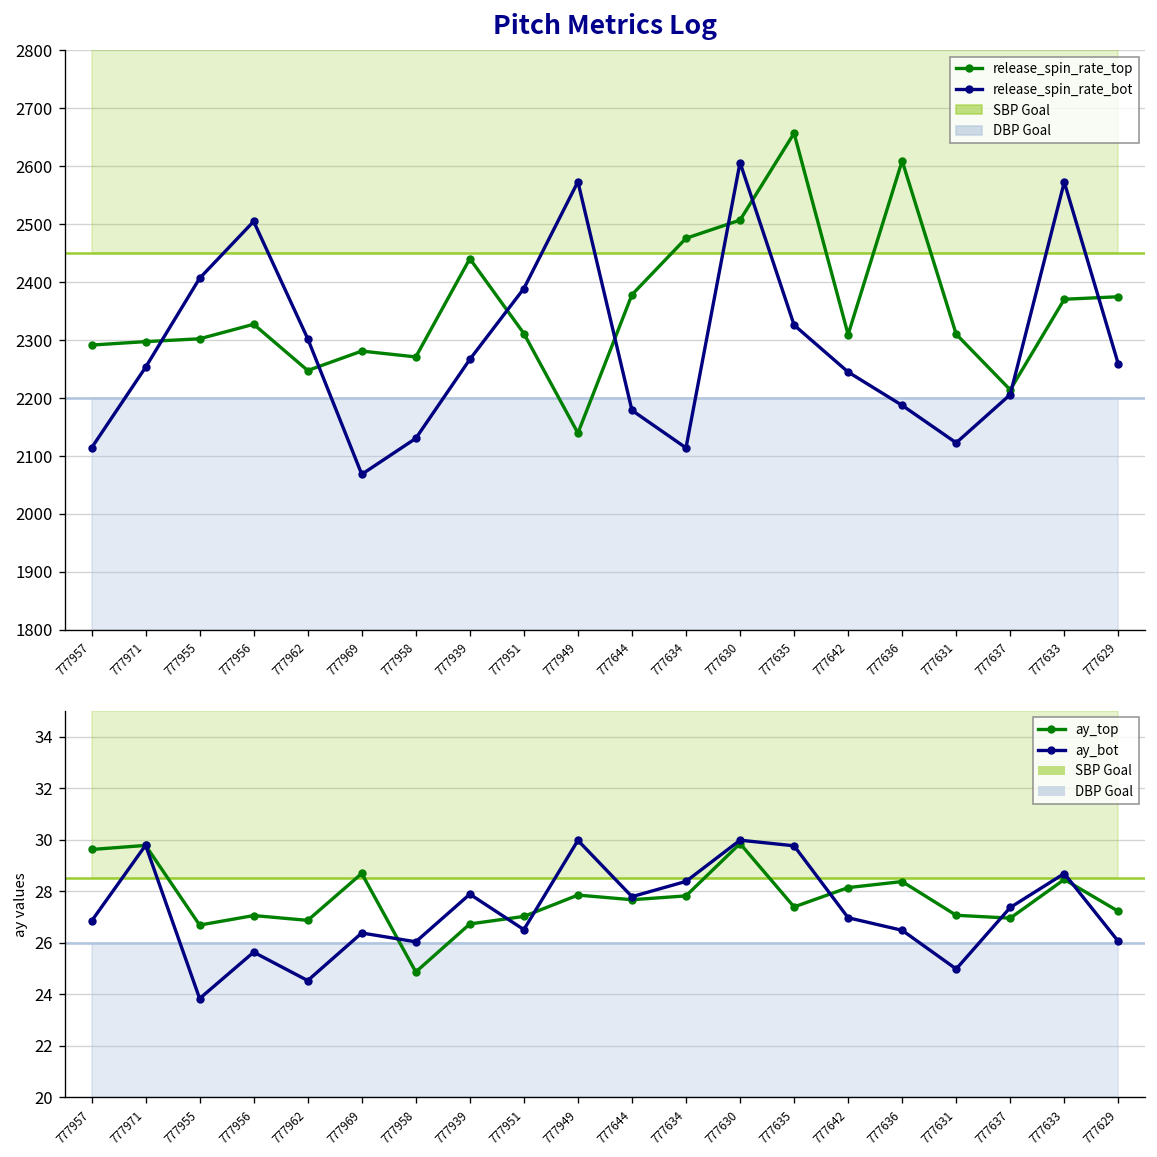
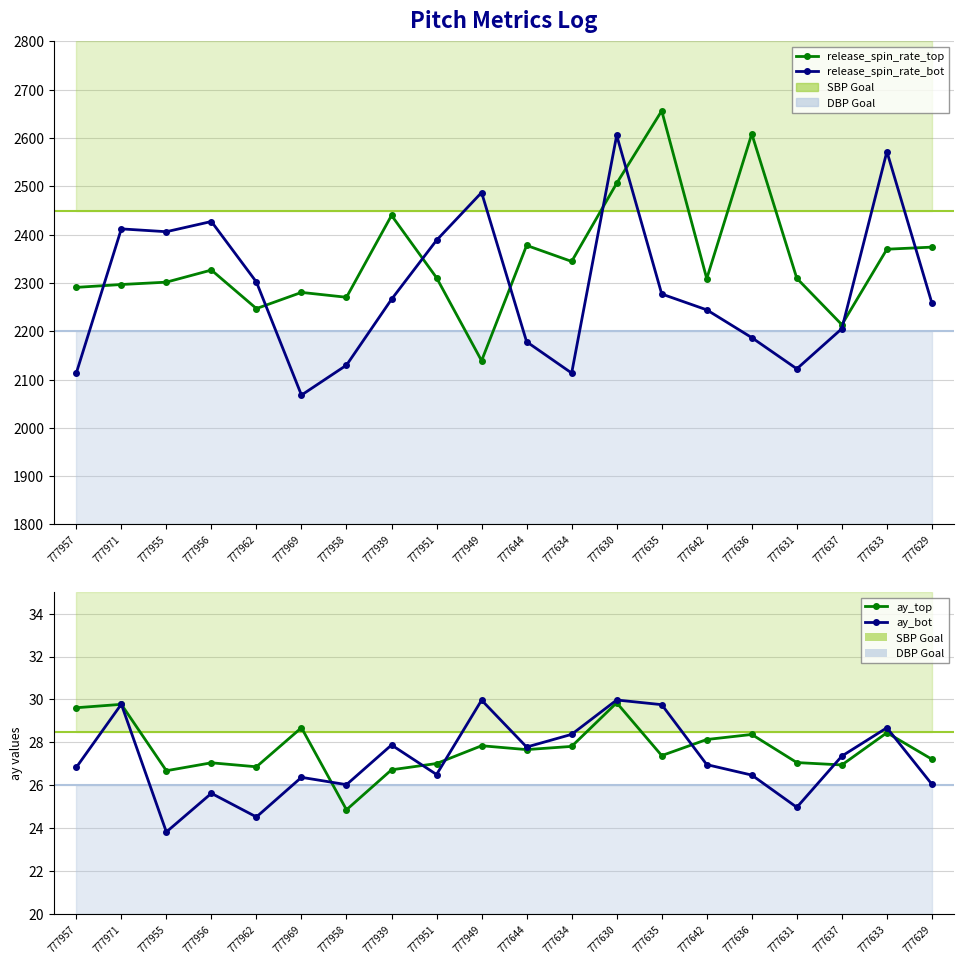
  {
    "Pitch Metrics Log": {
      "release_spin_rate_top": {
        "777957": 2290,
        "777971": 2300,
        "777955": 2300,
        "777956": 2330,
        "777962": 2250,
        "777969": 2280,
        "777958": 2270,
        "777939": 2440,
        "777951": 2310,
        "777949": 2140,
        "777644": 2380,
-       "777634": 2480,
+       "777634": 2340,
        "777630": 2510,
        "777635": 2660,
        "777642": 2310,
        "777636": 2610,
        "777631": 2310,
        "777637": 2210,
        "777633": 2370,
        "777629": 2370
      },
      "release_spin_rate_bot": {
        "777957": 2110,
-       "777971": 2250,
+       "777971": 2410,
        "777955": 2410,
-       "777956": 2500,
+       "777956": 2430,
        "777962": 2300,
        "777969": 2070,
        "777958": 2130,
        "777939": 2270,
        "777951": 2390,
-       "777949": 2570,
+       "777949": 2490,
        "777644": 2180,
        "777634": 2110,
        "777630": 2610,
-       "777635": 2330,
+       "777635": 2280,
        "777642": 2240,
        "777636": 2190,
        "777631": 2120,
        "777637": 2210,
        "777633": 2570,
        "777629": 2260
      }
    }
  }
